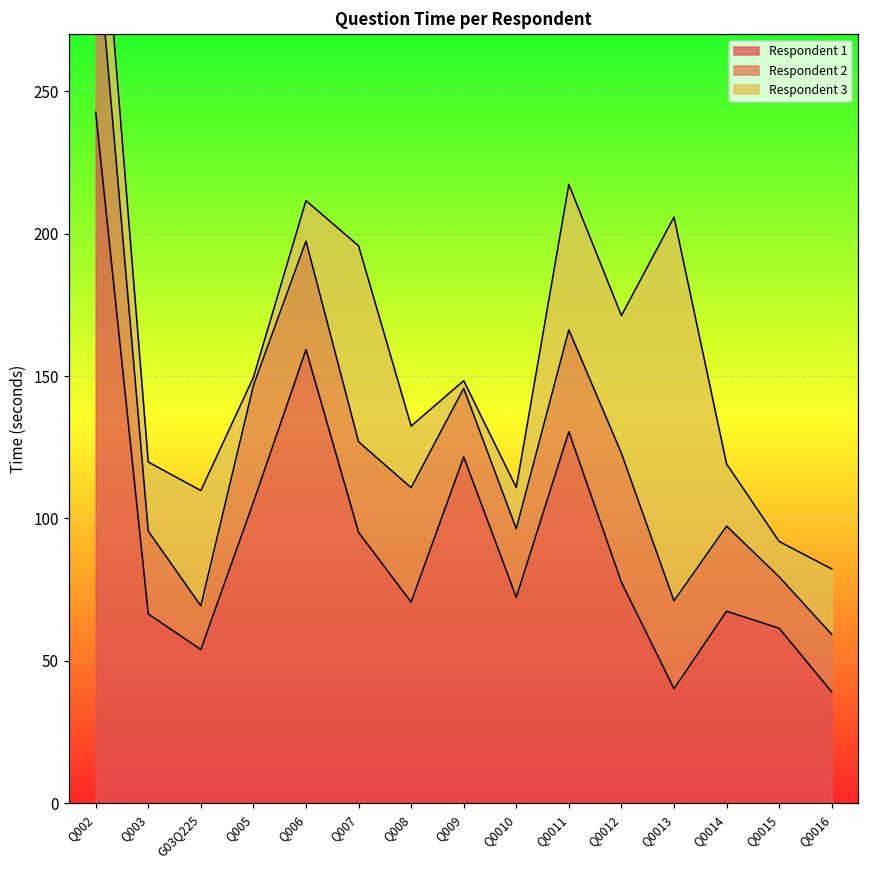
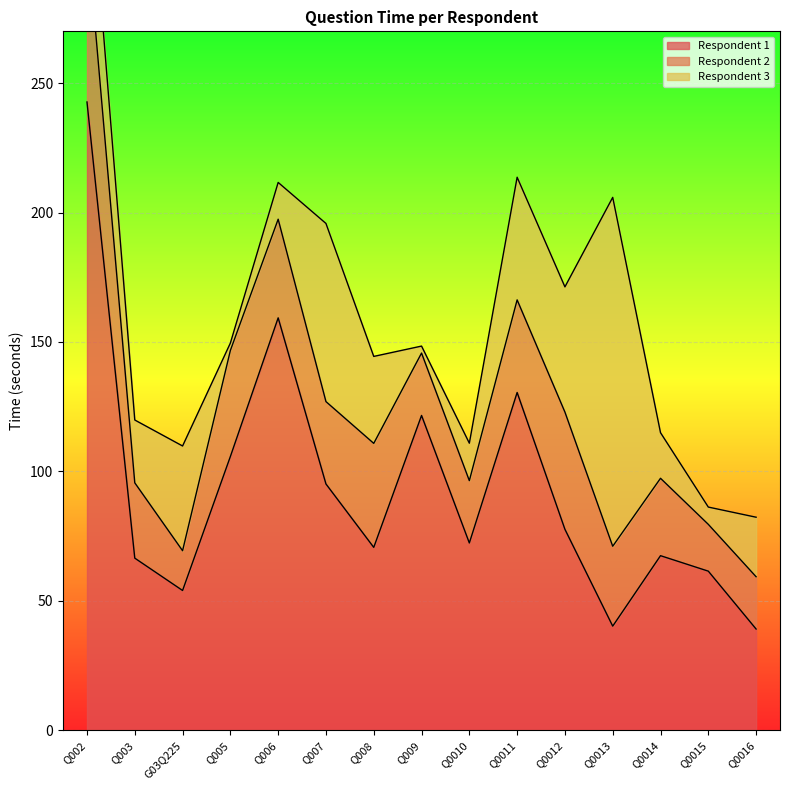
  {
    "Respondent 3": {
      "Q003": 24,
      "G03Q225": 40,
      "Q005": 3,
      "Q006": 14,
      "Q007": 69,
-     "Q008": 22,
+     "Q008": 34,
      "Q009": 3,
      "Q0010": 14,
-     "Q0011": 51,
+     "Q0011": 47,
      "Q0012": 48,
      "Q0013": 135,
-     "Q0014": 22,
-     "Q0015": 12,
+     "Q0014": 18,
+     "Q0015": 7,
      "Q0016": 23
    }
  }
